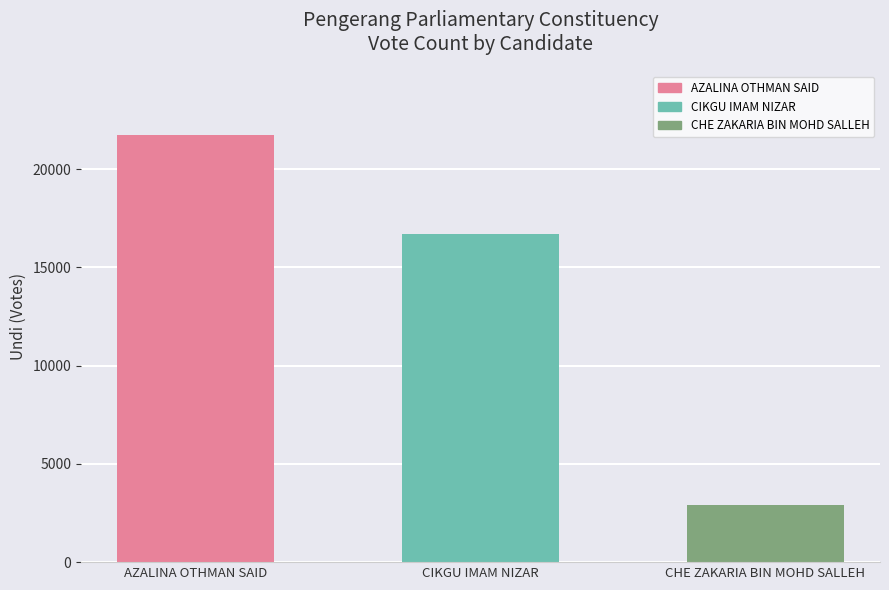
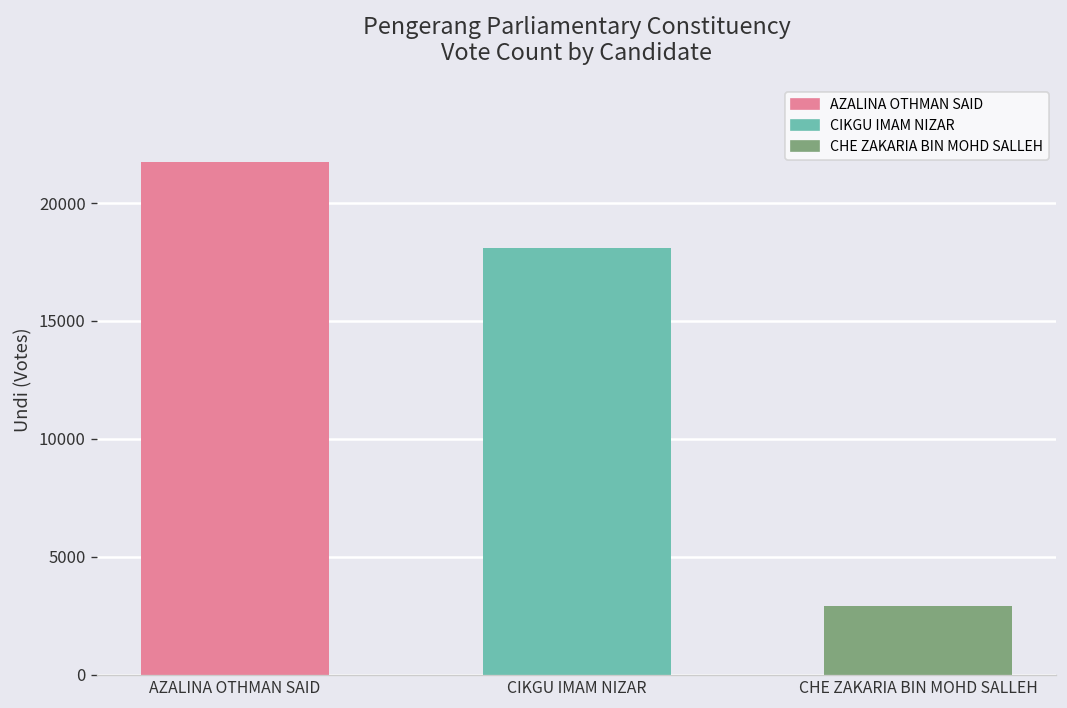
  {
    "AZALINA OTHMAN SAID": 21700,
-   "CIKGU IMAM NIZAR": 16700,
+   "CIKGU IMAM NIZAR": 18100,
    "CHE ZAKARIA BIN MOHD SALLEH": 2900
  }
